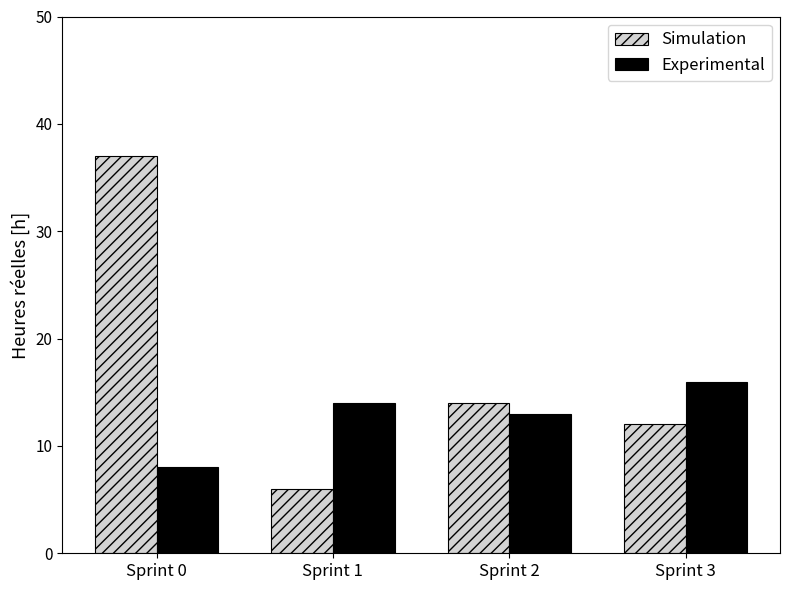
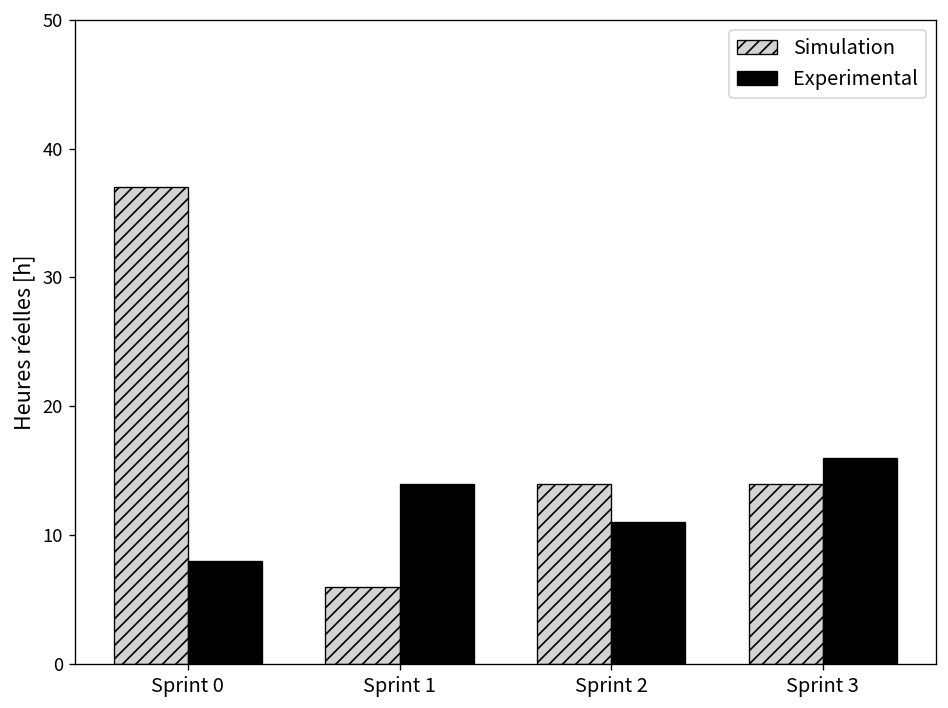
  {
    "Simulation": {
      "Sprint 0": 37,
      "Sprint 1": 6,
      "Sprint 2": 14,
-     "Sprint 3": 12
+     "Sprint 3": 14
    },
    "Experimental": {
      "Sprint 0": 8,
      "Sprint 1": 14,
-     "Sprint 2": 13,
+     "Sprint 2": 11,
      "Sprint 3": 16
    }
  }
